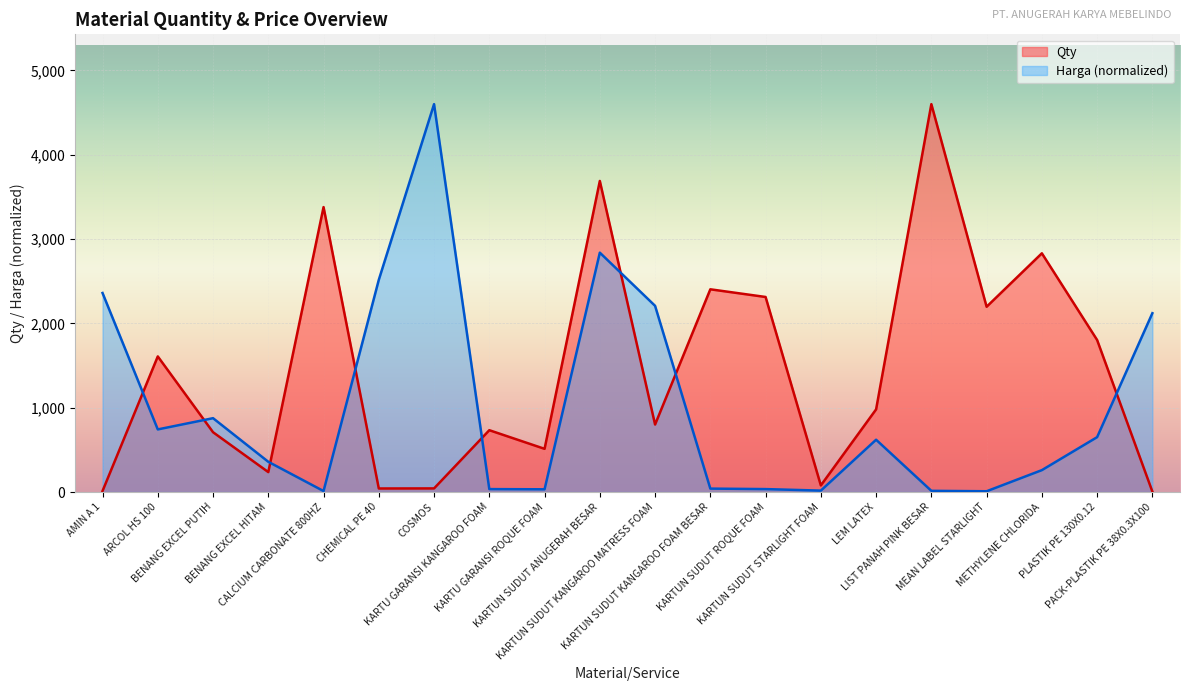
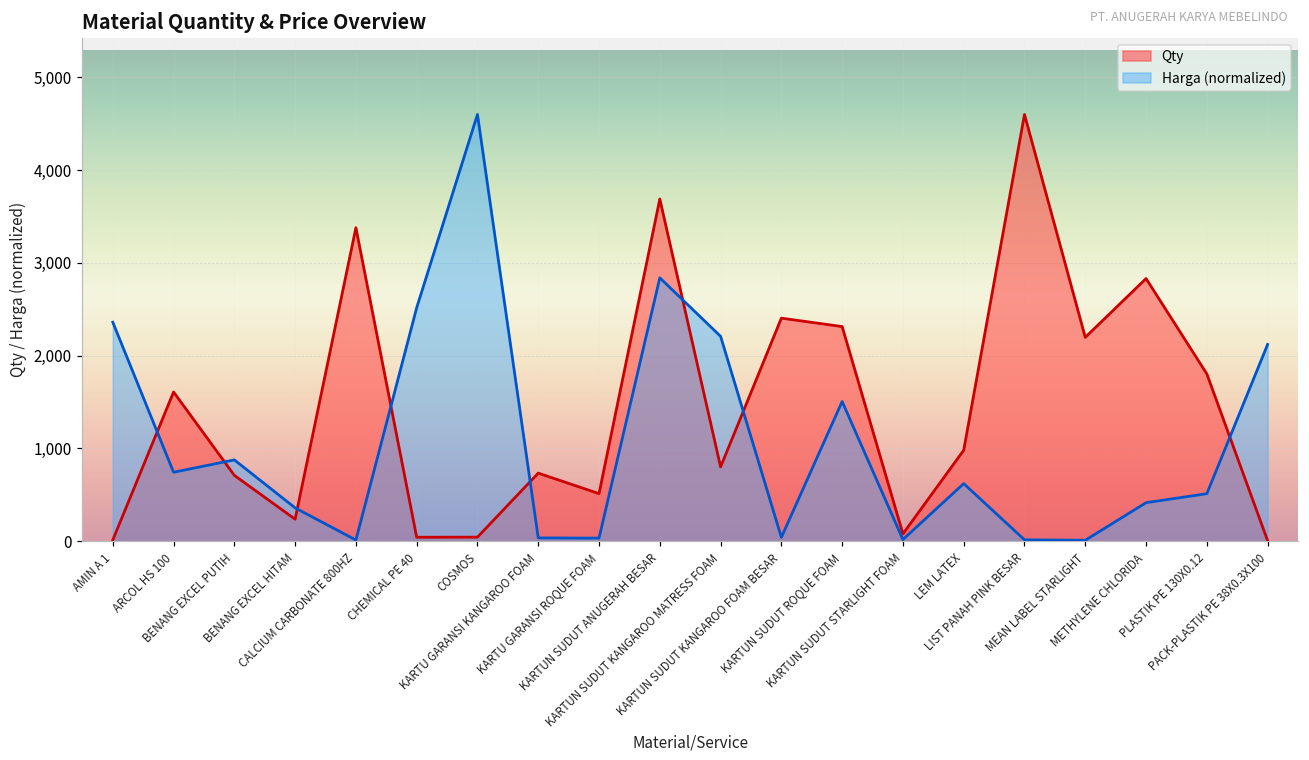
  {
    "Qty": {
      "AMIN A 1": "0",
      "ARCOL HS 100": "1,600",
      "BENANG EXCEL PUTIH": "700",
      "BENANG EXCEL HITAM": "200",
      "CALCIUM CARBONATE 800HZ": "3,400",
      "CHEMICAL PE 40": "0",
      "COSMOS": "0",
      "KARTU GARANSI KANGAROO FOAM": "700",
      "KARTU GARANSI ROQUE FOAM": "500",
      "KARTUN SUDUT ANUGERAH BESAR": "3,700",
      "KARTUN SUDUT KANGAROO MATRESS FOAM": "800",
      "KARTUN SUDUT KANGAROO FOAM BESAR": "2,400",
      "KARTUN SUDUT ROQUE FOAM": "2,300",
      "KARTUN SUDUT STARLIGHT FOAM": "100",
      "LEM LATEX": "1,000",
      "LIST PANAH PINK BESAR": "4,600",
      "MEAN LABEL STARLIGHT": "2,200",
      "METHYLENE CHLORIDA": "2,800",
      "PLASTIK PE 130X0.12": "1,800",
      "PACK-PLASTIK PE 38X0.3X100": "0"
    },
    "Harga (normalized)": {
      "AMIN A 1": "2,400",
      "ARCOL HS 100": "700",
      "BENANG EXCEL PUTIH": "900",
      "BENANG EXCEL HITAM": "400",
      "CALCIUM CARBONATE 800HZ": "0",
      "CHEMICAL PE 40": "2,500",
      "COSMOS": "4,600",
      "KARTU GARANSI KANGAROO FOAM": "0",
      "KARTU GARANSI ROQUE FOAM": "0",
      "KARTUN SUDUT ANUGERAH BESAR": "2,800",
      "KARTUN SUDUT KANGAROO MATRESS FOAM": "2,200",
      "KARTUN SUDUT KANGAROO FOAM BESAR": "0",
-     "KARTUN SUDUT ROQUE FOAM": "0",
+     "KARTUN SUDUT ROQUE FOAM": "1,500",
      "KARTUN SUDUT STARLIGHT FOAM": "0",
      "LEM LATEX": "600",
      "LIST PANAH PINK BESAR": "0",
      "MEAN LABEL STARLIGHT": "0",
-     "METHYLENE CHLORIDA": "300",
-     "PLASTIK PE 130X0.12": "700",
+     "METHYLENE CHLORIDA": "400",
+     "PLASTIK PE 130X0.12": "500",
      "PACK-PLASTIK PE 38X0.3X100": "2,100"
    }
  }
